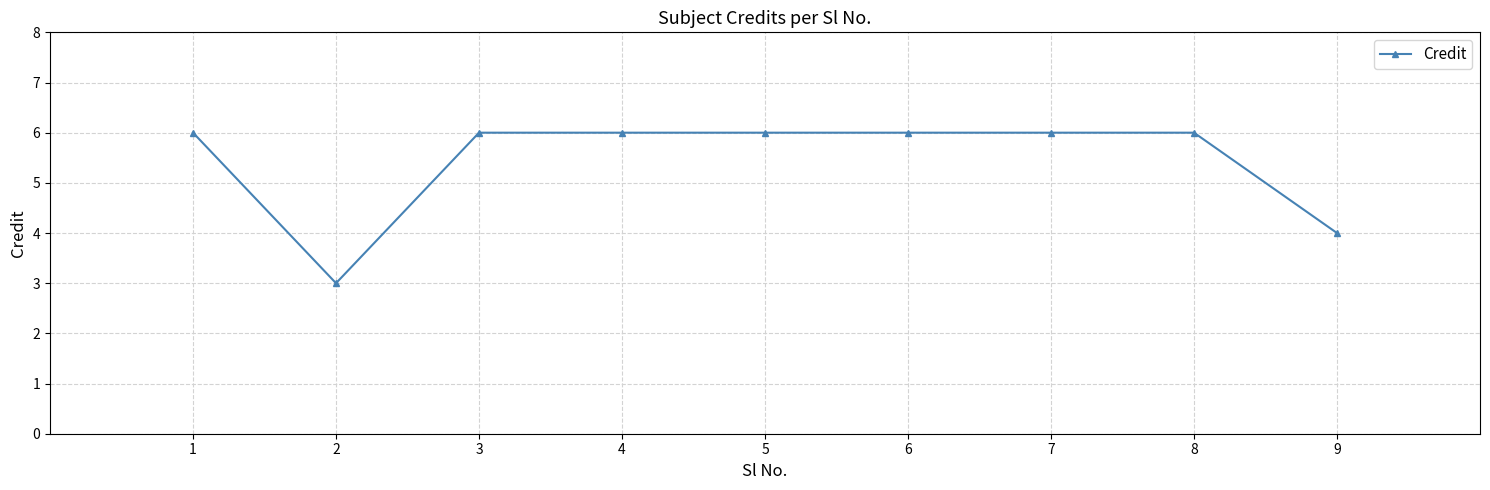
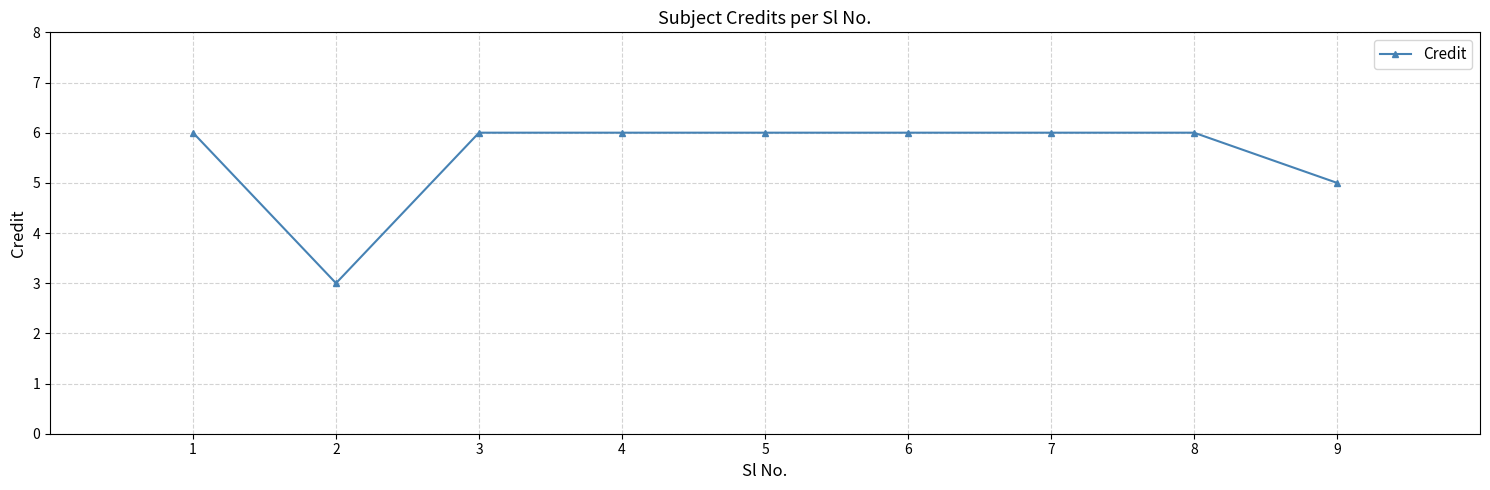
  {
    "1": 6,
    "2": 3,
    "3": 6,
    "4": 6,
    "5": 6,
    "6": 6,
    "7": 6,
    "8": 6,
-   "9": 4
+   "9": 5
  }
